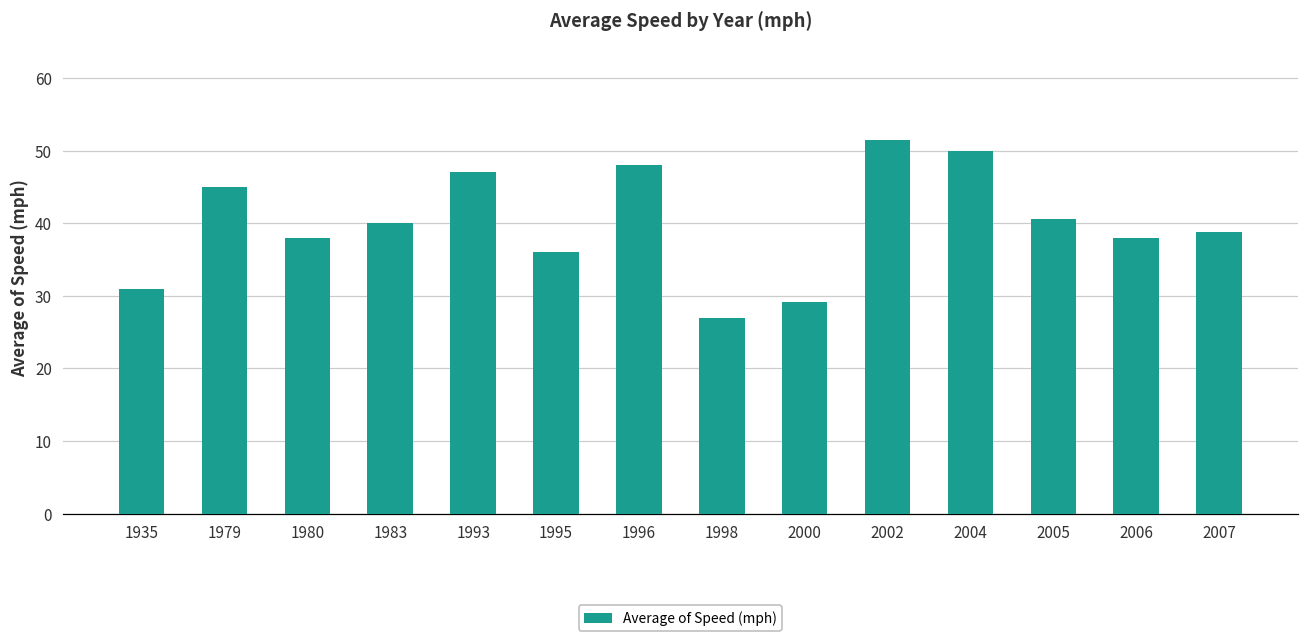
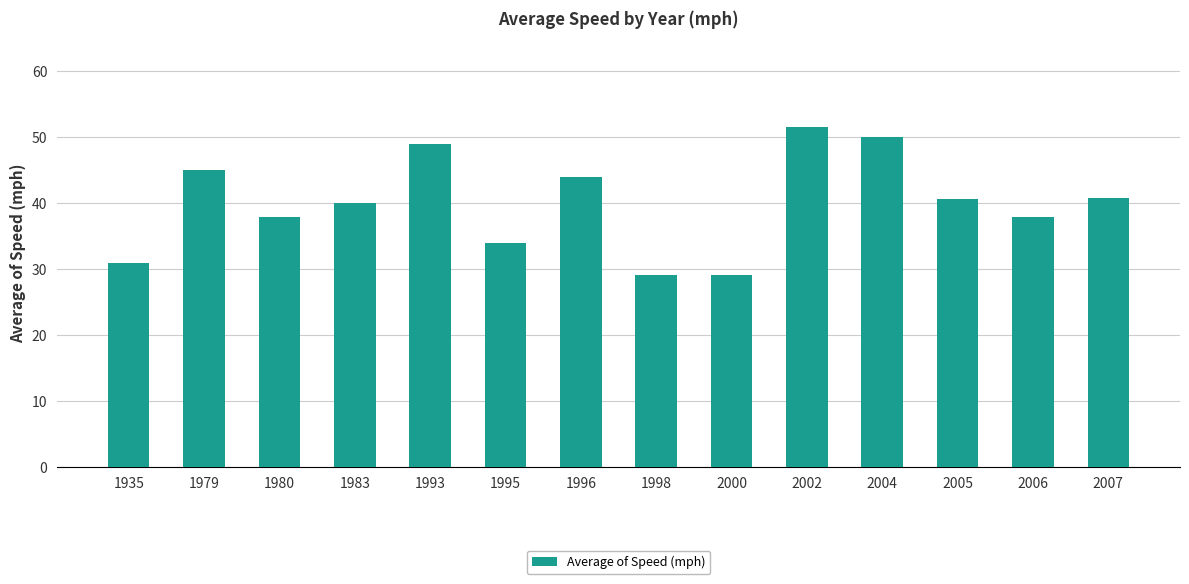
  {
    "1935": 31,
    "1979": 45,
    "1980": 38,
    "1983": 40,
-   "1993": 47,
-   "1995": 36,
-   "1996": 48,
-   "1998": 27,
+   "1993": 49,
+   "1995": 34,
+   "1996": 44,
+   "1998": 29,
    "2000": 29,
    "2002": 52,
    "2004": 50,
    "2005": 41,
    "2006": 38,
-   "2007": 39
+   "2007": 41
  }
